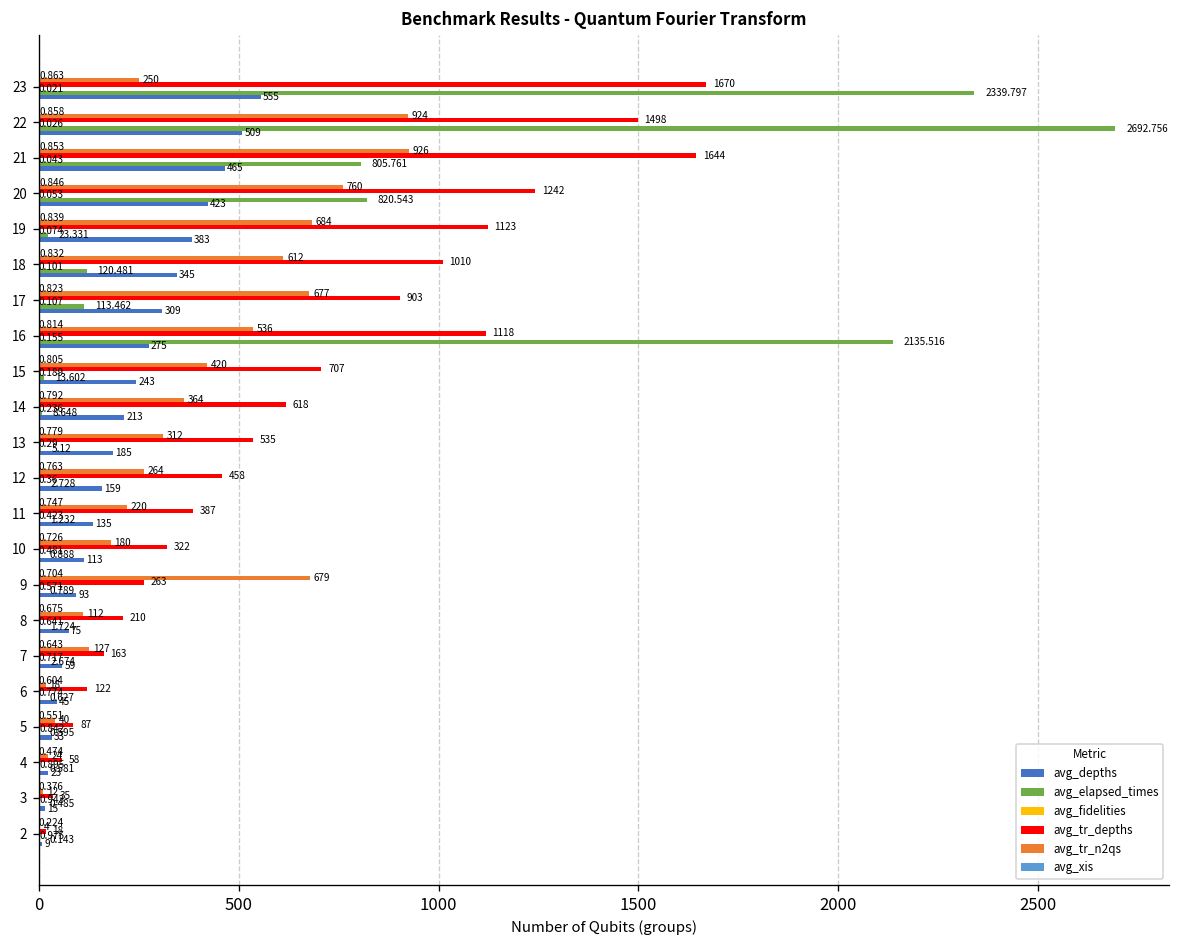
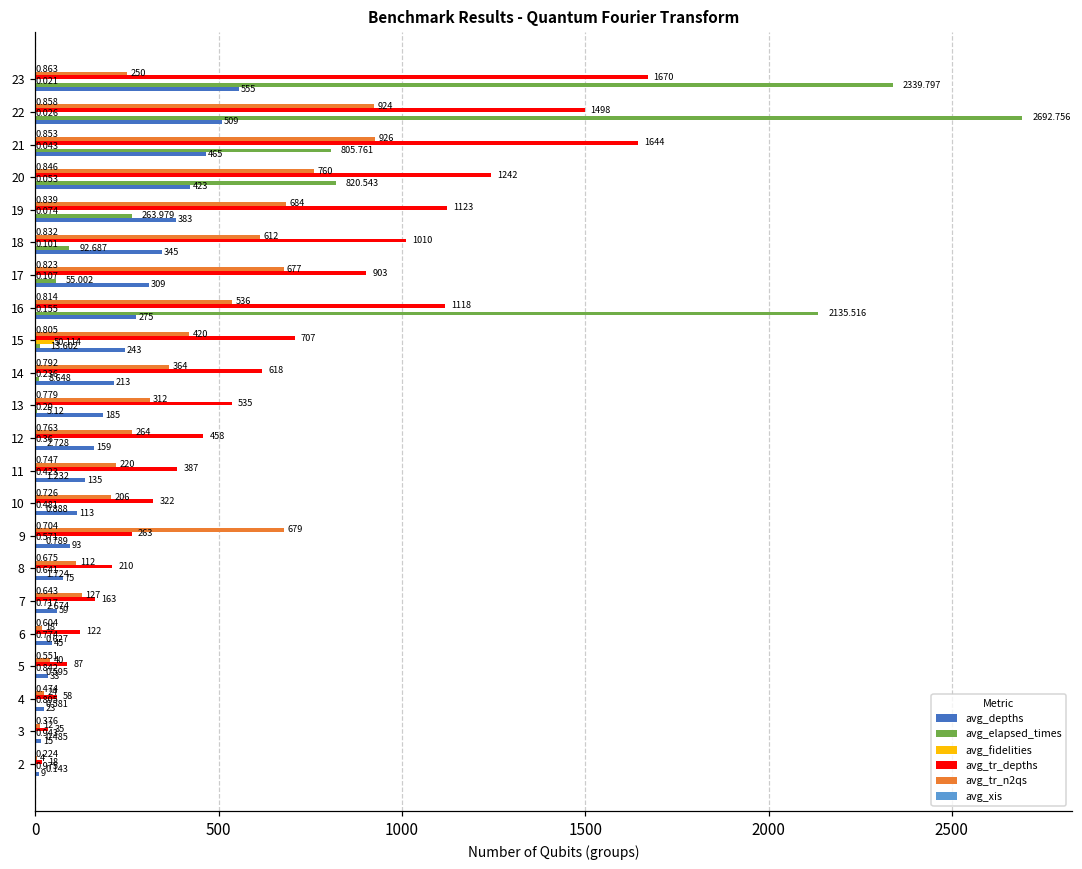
  {
    "avg_elapsed_times": {
      "23": 2339.797,
      "22": 2692.756,
      "21": 805.761,
      "20": 820.543,
-     "19": 23.331,
-     "18": 120.481,
-     "17": 113.462,
+     "19": 263.979,
+     "18": 92.687,
+     "17": 55.002,
      "16": 2135.516
    },
    "avg_fidelities": {
      "23": 0.021,
      "22": 0.026,
      "21": 0.043,
      "20": 0.053,
      "19": 0.074,
      "18": 0.101,
      "17": 0.107,
      "16": 0.155,
-     "15": 0.189
+     "15": 50.114
    },
    "avg_tr_depths": {
      "23": 1670,
      "22": 1498,
      "21": 1644,
      "20": 1242,
      "19": 1123,
      "18": 1010,
      "17": 903,
      "16": 1118,
      "15": 707,
      "14": 618,
      "13": 535,
      "12": 458,
      "11": 387,
      "10": 322,
      "9": 263,
      "8": 210,
      "7": 163,
      "6": 122,
      "5": 87,
      "4": 58
    },
    "avg_tr_n2qs": {
      "23": 250,
      "22": 924,
      "21": 926,
      "20": 760,
      "19": 684,
      "18": 612,
      "17": 677,
      "16": 536,
      "15": 420,
      "14": 364,
      "13": 312,
      "12": 264,
      "11": 220,
-     "10": 180,
+     "10": 206,
      "9": 679,
      "8": 112,
      "7": 127
    }
  }
